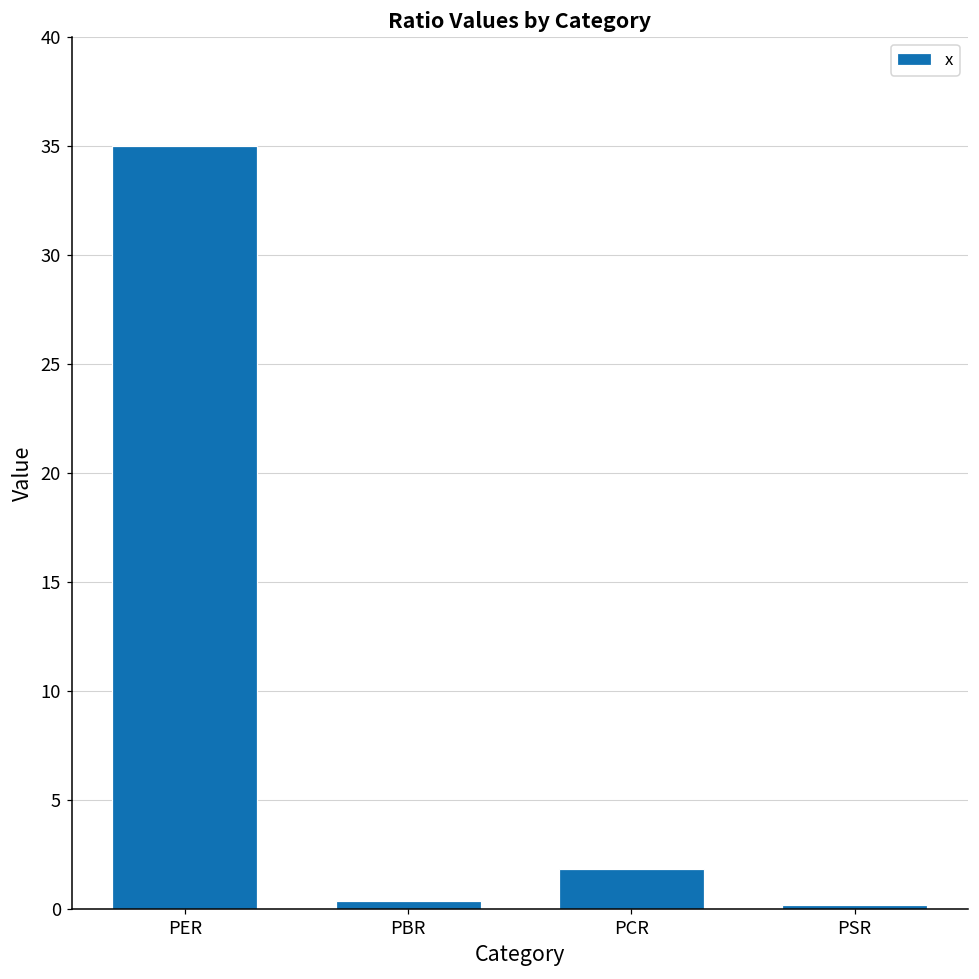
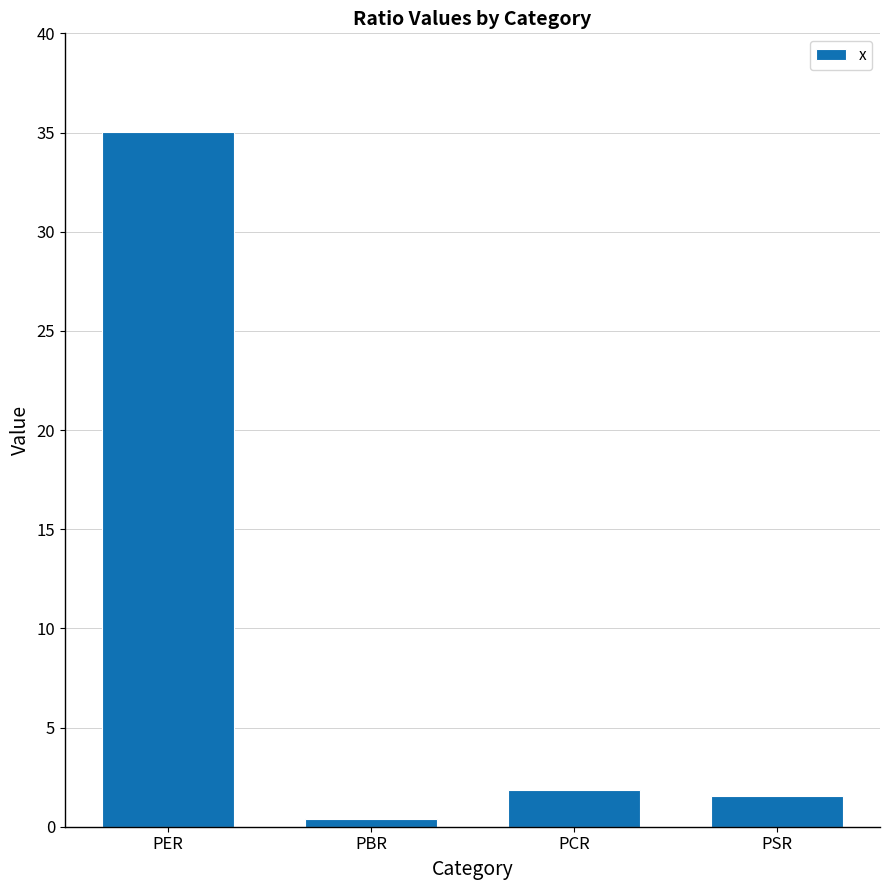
  {
    "PER": 35.0,
    "PBR": 0.4,
    "PCR": 1.9,
-   "PSR": 0.2
+   "PSR": 1.6
  }
